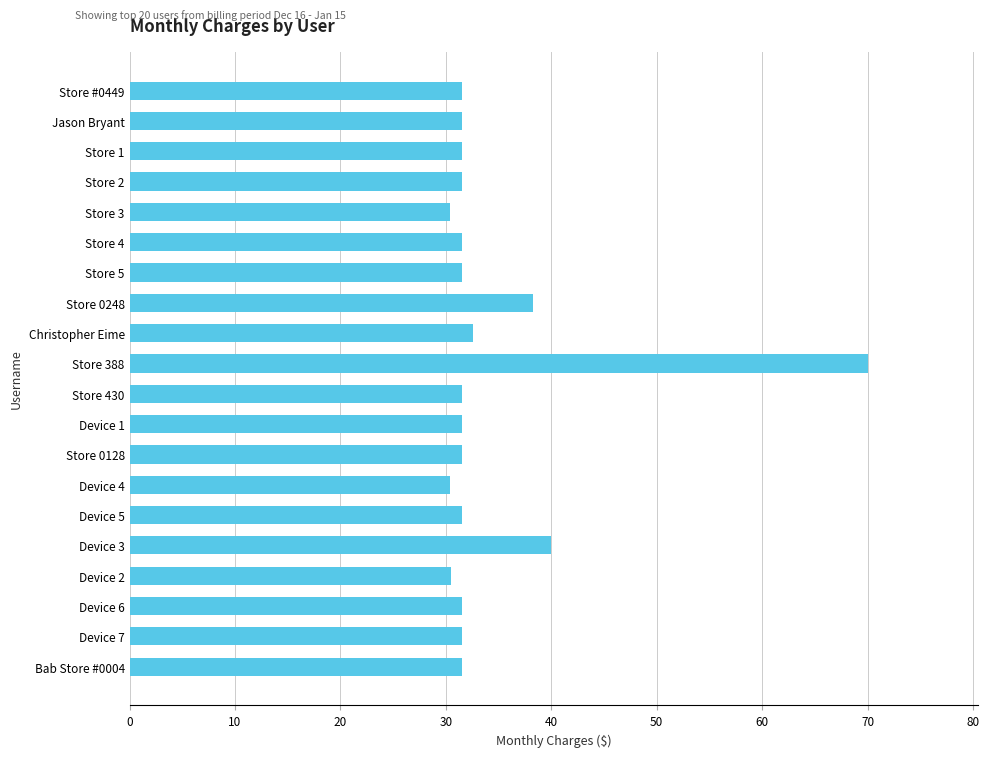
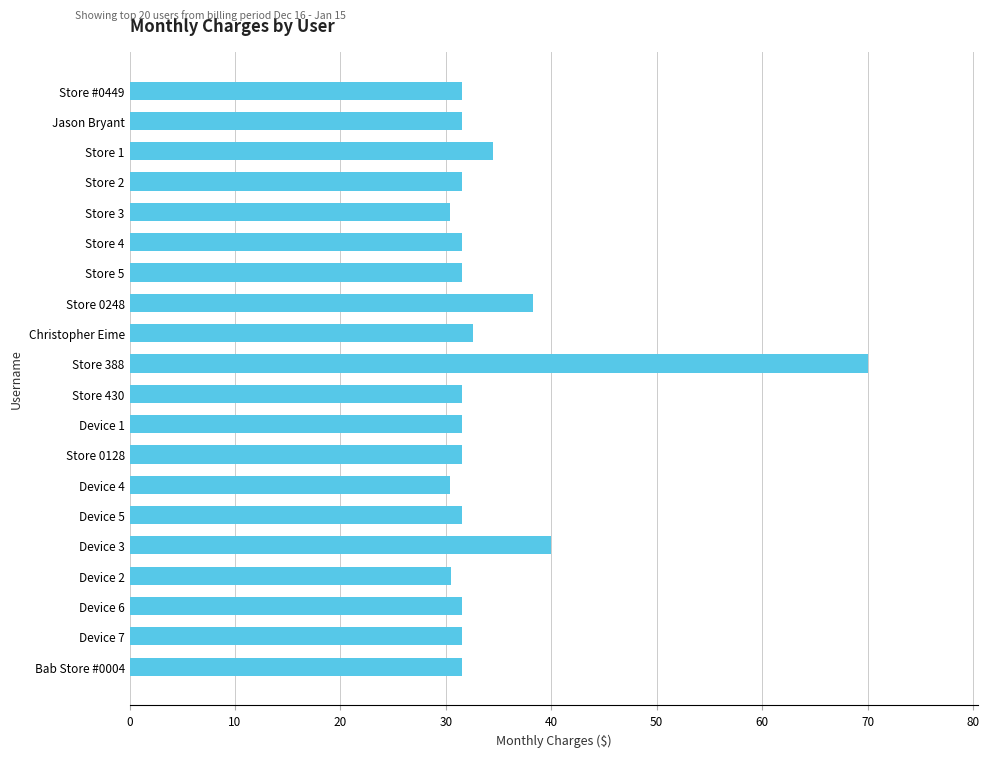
  {
    "Store #0449": 31.5,
    "Jason Bryant": 31.5,
-   "Store 1": 31.5,
+   "Store 1": 34.5,
    "Store 2": 31.5,
    "Store 3": 30.4,
    "Store 4": 31.5,
    "Store 5": 31.5,
    "Store 0248": 38.3,
    "Christopher Eime": 32.6,
    "Store 388": 70.0,
    "Store 430": 31.5,
    "Device 1": 31.5,
    "Store 0128": 31.5,
    "Device 4": 30.4,
    "Device 5": 31.5,
    "Device 3": 40.0,
    "Device 2": 30.5,
    "Device 6": 31.5,
    "Device 7": 31.5,
    "Bab Store #0004": 31.5
  }
